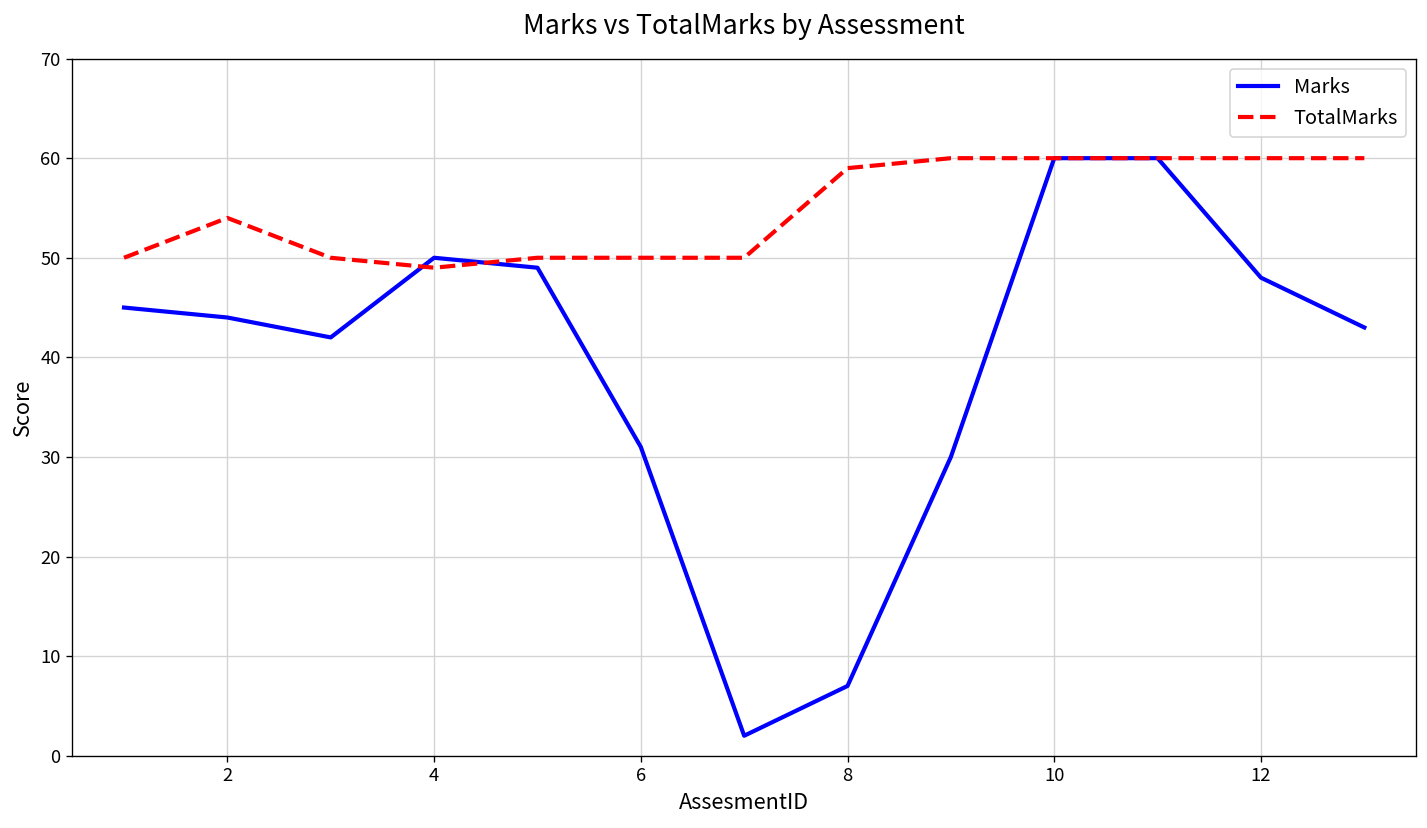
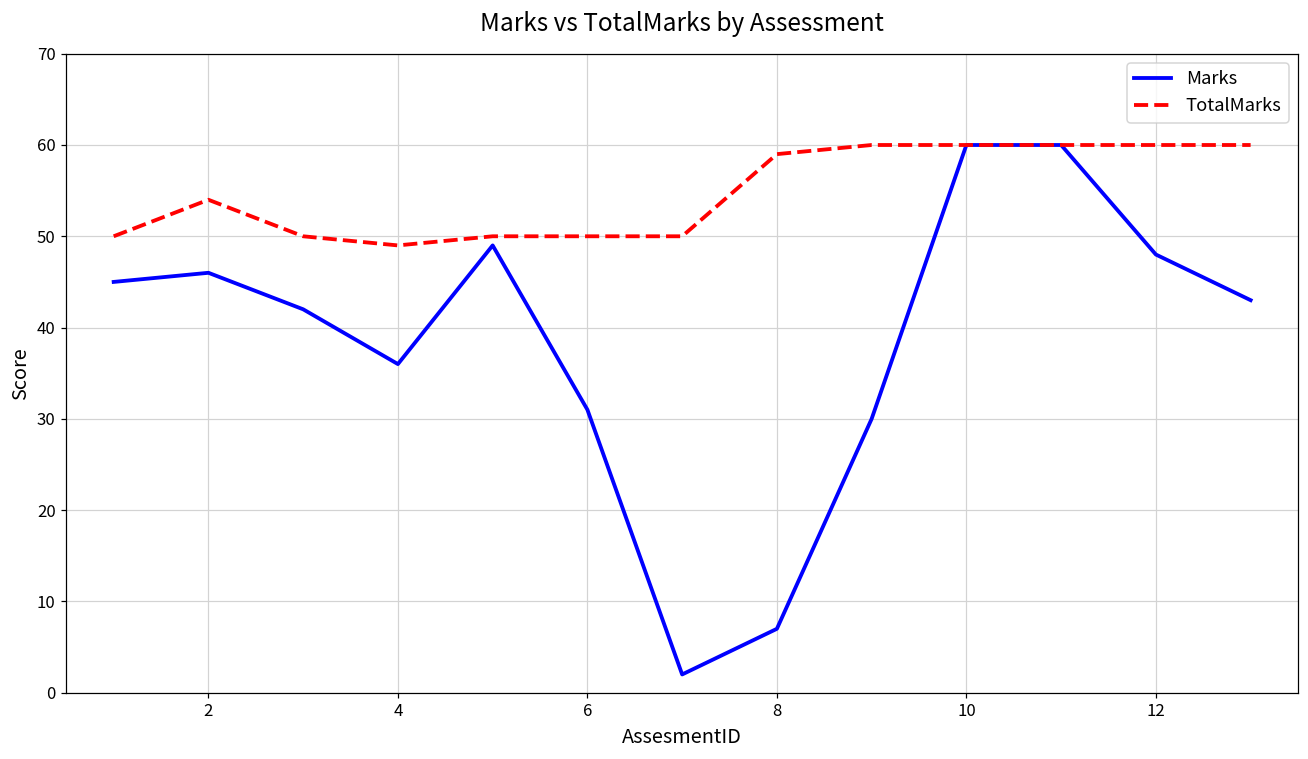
  {
    "Marks": {
-     "2": 44,
-     "4": 50,
+     "2": 46,
+     "4": 36,
      "6": 31,
      "8": 7,
      "12": 48
    },
    "TotalMarks": {
      "2": 54,
      "4": 49,
      "6": 50,
      "8": 59,
      "12": 60
    }
  }
